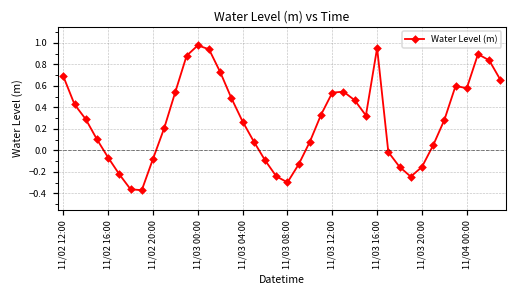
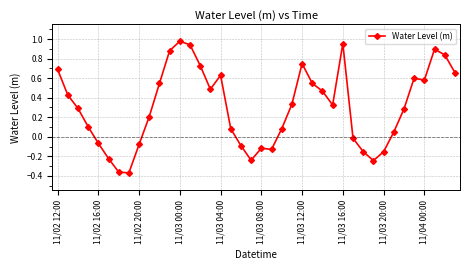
  {
    "11/02 12:00": 0.7,
    "11/02 16:00": -0.1,
    "11/02 20:00": -0.1,
    "11/03 00:00": 1.0,
-   "11/03 04:00": 0.3,
-   "11/03 08:00": -0.3,
-   "11/03 12:00": 0.5,
+   "11/03 04:00": 0.6,
+   "11/03 08:00": -0.1,
+   "11/03 12:00": 0.7,
    "11/03 16:00": 1.0,
    "11/03 20:00": -0.2,
    "11/04 00:00": 0.6
  }
